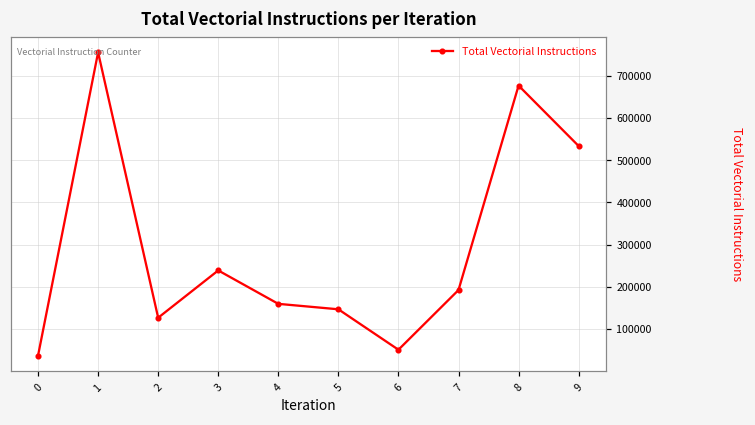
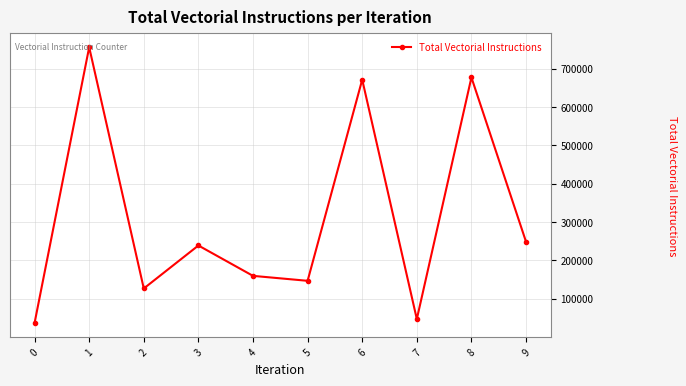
  {
    "0": 40000,
    "1": 760000,
    "2": 130000,
    "3": 240000,
    "4": 160000,
    "5": 150000,
-   "6": 50000,
-   "7": 190000,
+   "6": 670000,
+   "7": 50000,
    "8": 680000,
-   "9": 530000
+   "9": 250000
  }
